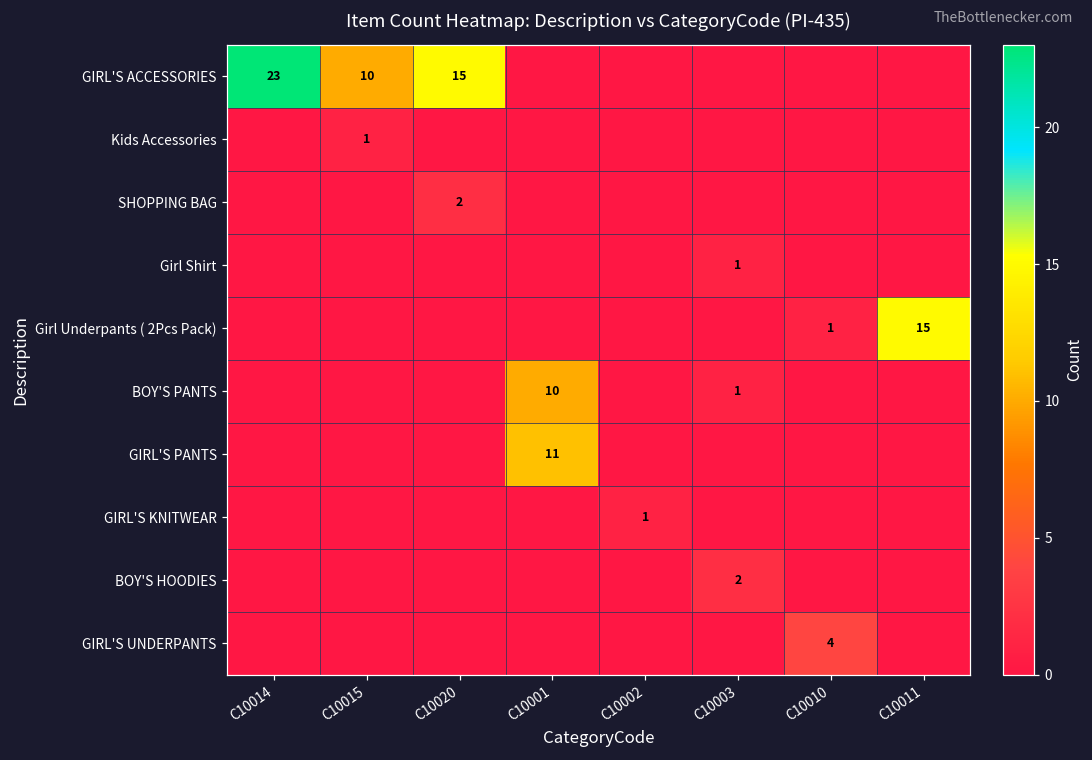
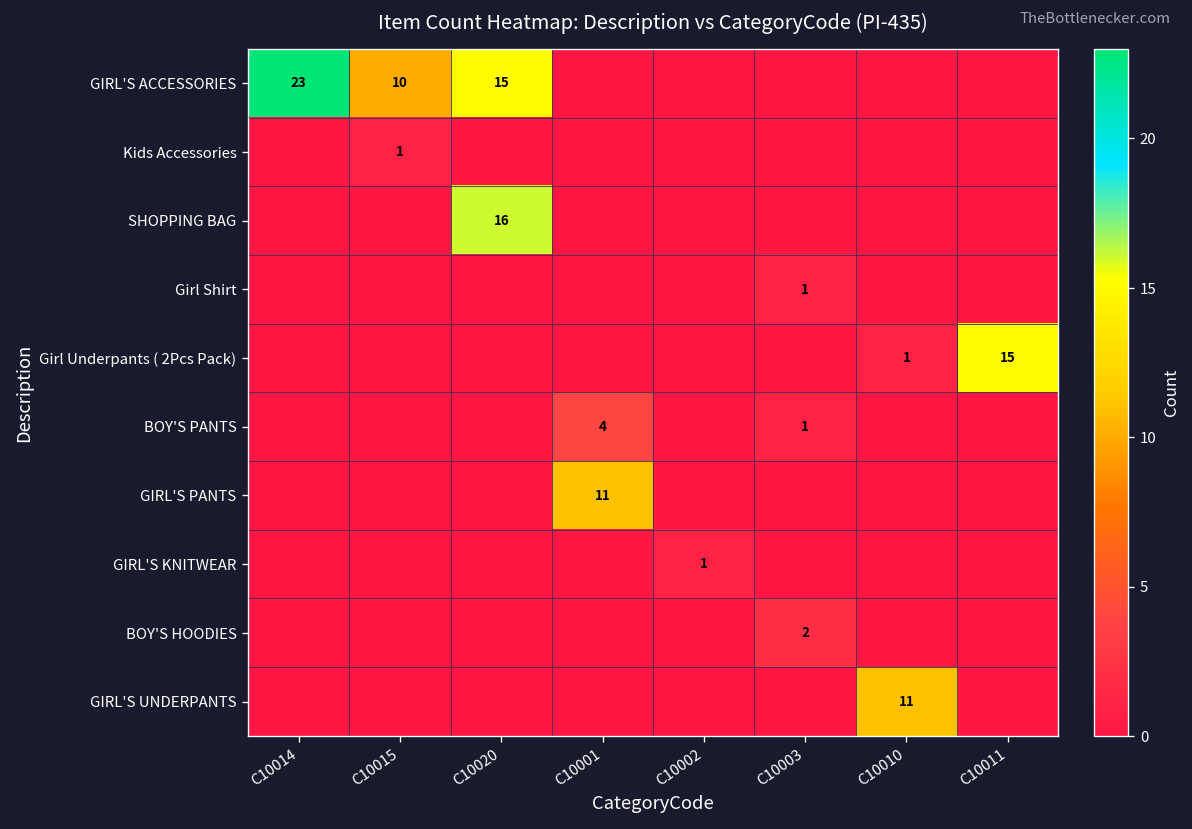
  {
    "GIRL'S ACCESSORIES": {
      "C10014": 23,
      "C10015": 10,
      "C10020": 15
    },
    "Kids Accessories": {
      "C10015": 1
    },
    "SHOPPING BAG": {
-     "C10020": 2
+     "C10020": 16
    },
    "Girl Shirt": {
      "C10003": 1
    },
    "Girl Underpants ( 2Pcs Pack)": {
      "C10010": 1,
      "C10011": 15
    },
    "BOY'S PANTS": {
-     "C10001": 10,
+     "C10001": 4,
      "C10003": 1
    },
    "GIRL'S PANTS": {
      "C10001": 11
    },
    "GIRL'S KNITWEAR": {
      "C10002": 1
    },
    "BOY'S HOODIES": {
      "C10003": 2
    },
    "GIRL'S UNDERPANTS": {
-     "C10010": 4
+     "C10010": 11
    }
  }
